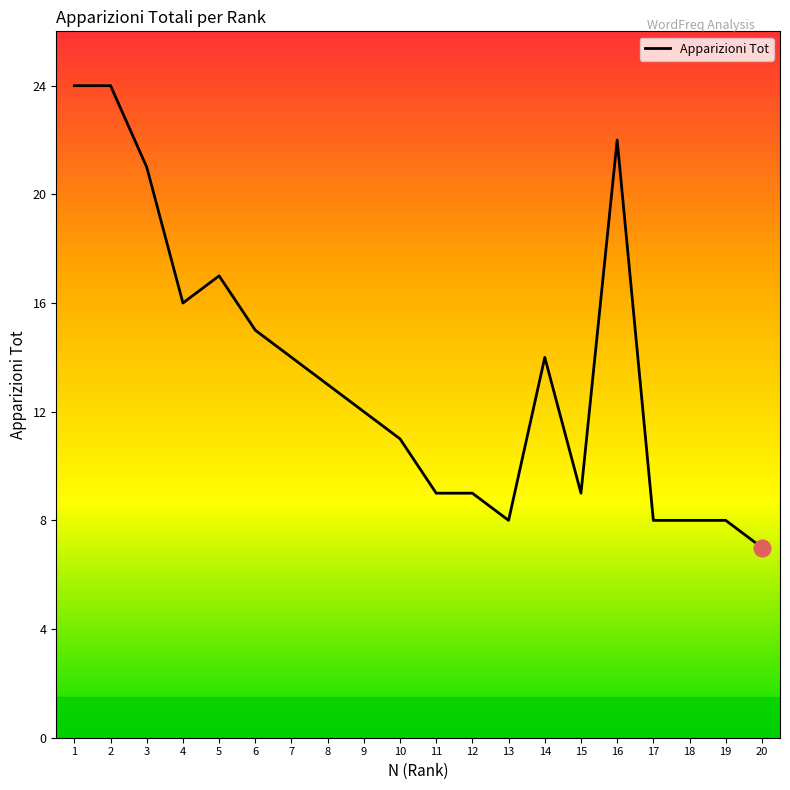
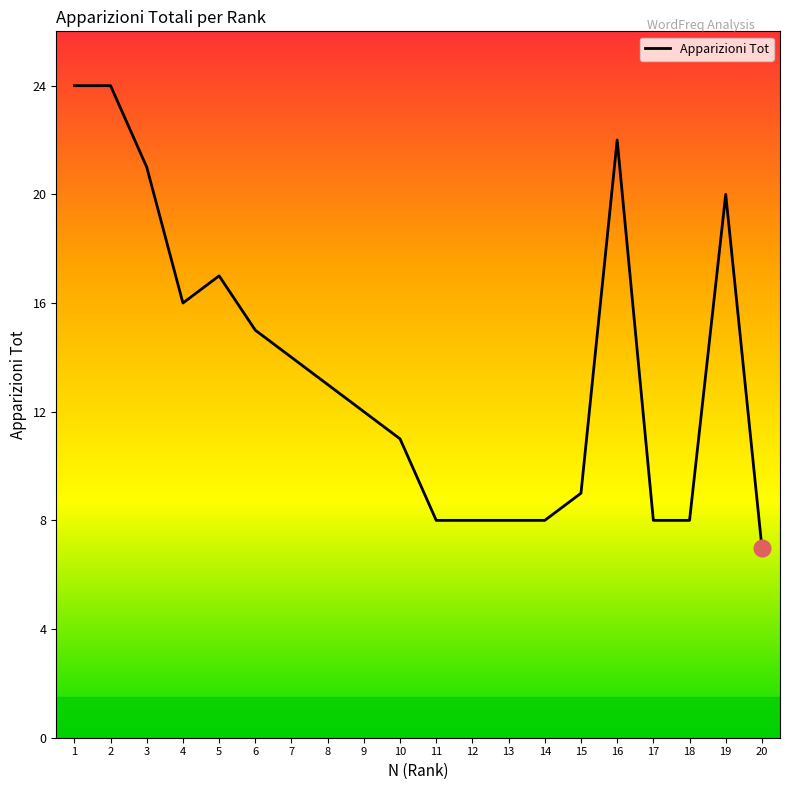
  {
    "Apparizioni Tot": {
      "1": 24,
      "2": 24,
      "3": 21,
      "4": 16,
      "5": 17,
      "6": 15,
      "7": 14,
      "8": 13,
      "9": 12,
      "10": 11,
-     "11": 9,
-     "12": 9,
+     "11": 8,
+     "12": 8,
      "13": 8,
-     "14": 14,
+     "14": 8,
      "15": 9,
      "16": 22,
      "17": 8,
      "18": 8,
-     "19": 8
+     "19": 20
    }
  }
